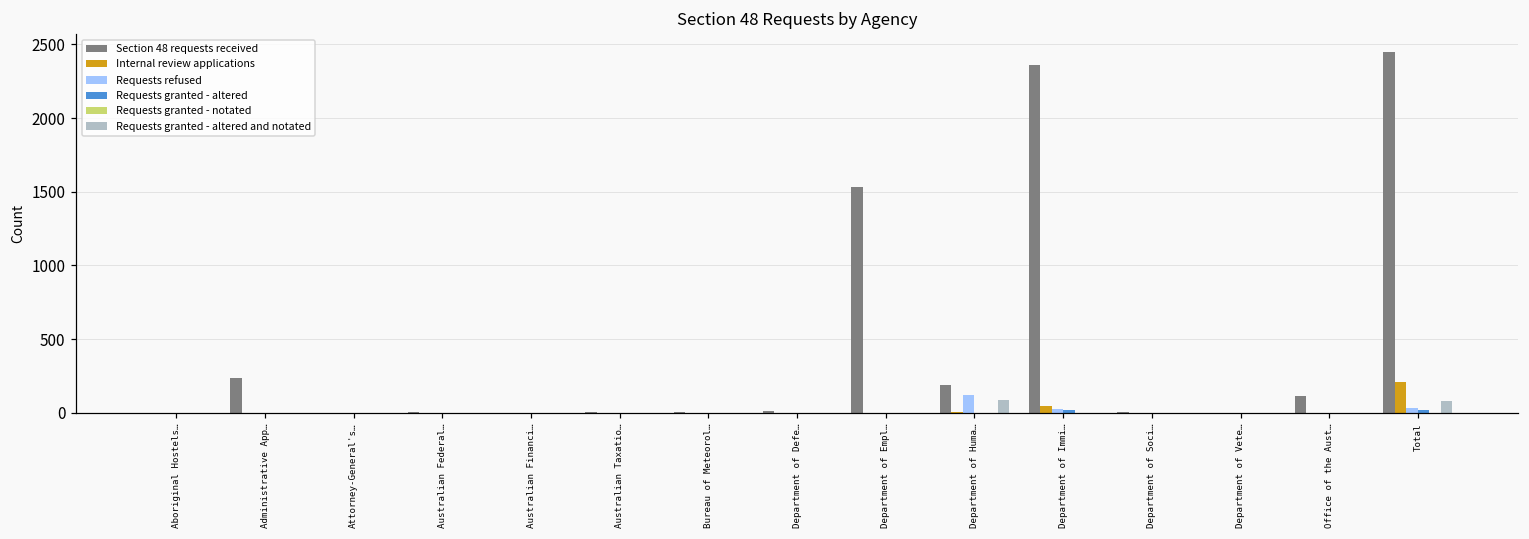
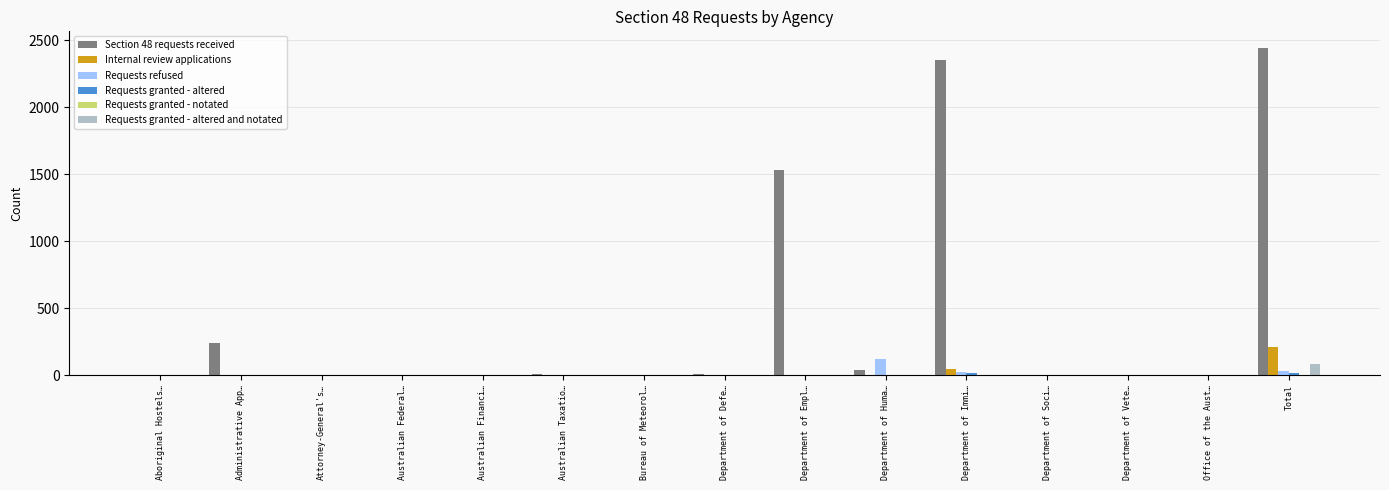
  {
    "Section 48 requests received": {
      "Administrative App…": 240,
      "Department of Empl…": 1530,
-     "Department of Huma…": 190,
+     "Department of Huma…": 40,
      "Department of Immi…": 2360,
-     "Office of the Aust…": 110,
+     "Office of the Aust…": 0,
      "Total": 2450
    },
    "Internal review applications": {
      "Aboriginal Hostels…": 0,
      "Administrative App…": 0,
      "Attorney-General's…": 0,
      "Australian Federal…": 0,
      "Australian Financi…": 0,
      "Australian Taxatio…": 0,
      "Bureau of Meteorol…": 0,
      "Department of Immi…": 50,
      "Department of Soci…": 0,
      "Department of Vete…": 0,
      "Office of the Aust…": 0,
      "Total": 210
    },
    "Requests refused": {
      "Aboriginal Hostels…": 0,
      "Administrative App…": 0,
      "Attorney-General's…": 0,
      "Australian Federal…": 0,
      "Australian Financi…": 0,
      "Australian Taxatio…": 0,
      "Bureau of Meteorol…": 0,
      "Department of Huma…": 120,
      "Department of Immi…": 30,
      "Department of Soci…": 0,
      "Department of Vete…": 0,
      "Office of the Aust…": 0,
      "Total": 30
    },
    "Requests granted - altered": {
      "Aboriginal Hostels…": 0,
      "Administrative App…": 0,
      "Attorney-General's…": 0,
      "Australian Federal…": 0,
      "Australian Financi…": 0,
      "Australian Taxatio…": 0,
      "Bureau of Meteorol…": 0,
      "Department of Defe…": 0,
      "Department of Empl…": 0,
      "Department of Huma…": 0,
      "Department of Soci…": 0,
      "Department of Vete…": 0,
      "Office of the Aust…": 0
    },
    "Requests granted - notated": {
      "Aboriginal Hostels…": 0,
      "Administrative App…": 0,
      "Attorney-General's…": 0,
      "Australian Federal…": 0,
      "Australian Financi…": 0,
      "Australian Taxatio…": 0,
      "Bureau of Meteorol…": 0,
      "Department of Defe…": 0,
      "Department of Empl…": 0,
      "Department of Immi…": 0,
      "Department of Soci…": 0,
      "Department of Vete…": 0,
      "Office of the Aust…": 0
    },
    "Requests granted - altered and notated": {
      "Aboriginal Hostels…": 0,
      "Administrative App…": 0,
      "Attorney-General's…": 0,
      "Australian Federal…": 0,
      "Australian Financi…": 0,
      "Australian Taxatio…": 0,
      "Bureau of Meteorol…": 0,
      "Department of Defe…": 0,
      "Department of Empl…": 0,
-     "Department of Huma…": 80,
+     "Department of Huma…": 0,
      "Department of Immi…": 0,
      "Department of Soci…": 0,
      "Department of Vete…": 0,
      "Office of the Aust…": 0,
      "Total": 80
    }
  }
